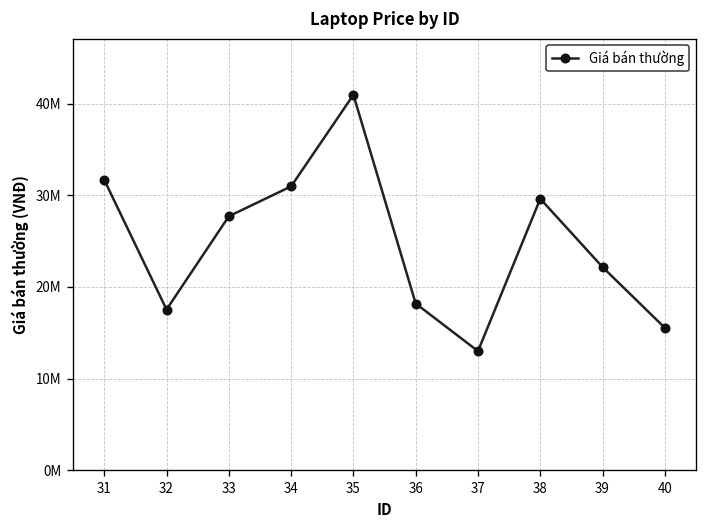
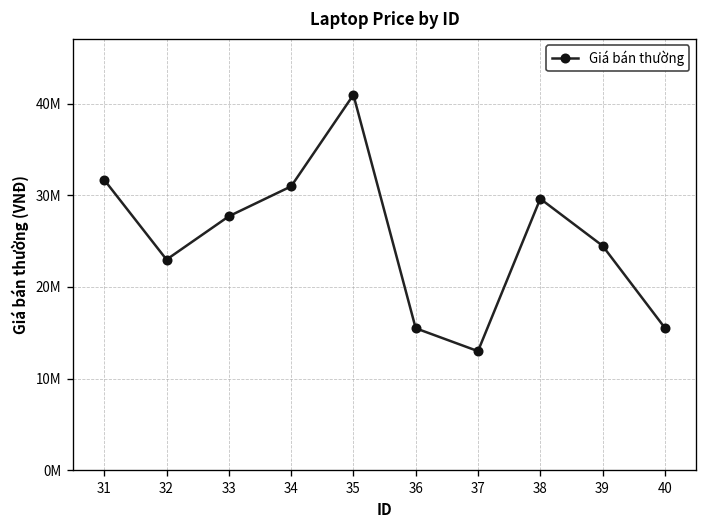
  {
    "31": 32000000,
-   "32": 18000000,
+   "32": 23000000,
    "33": 28000000,
    "34": 31000000,
    "35": 41000000,
-   "36": 18000000,
+   "36": 15000000,
    "37": 13000000,
    "38": 30000000,
-   "39": 22000000,
+   "39": 25000000,
    "40": 16000000
  }
